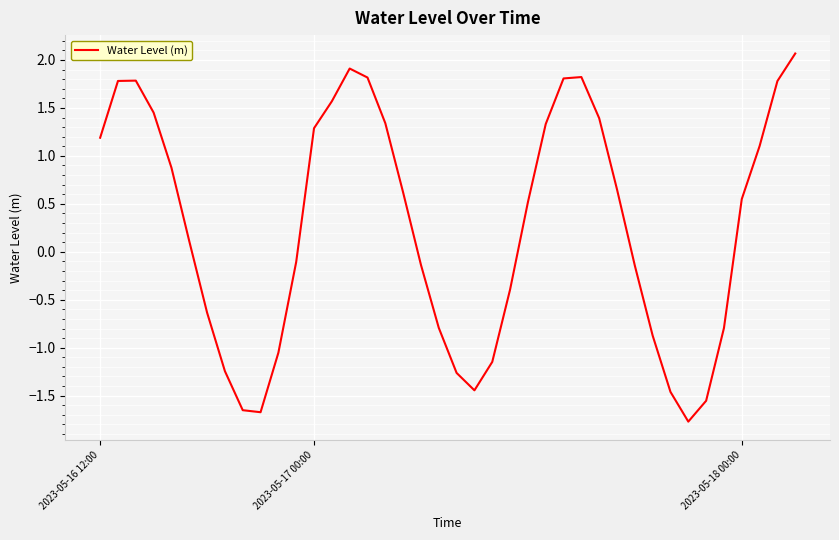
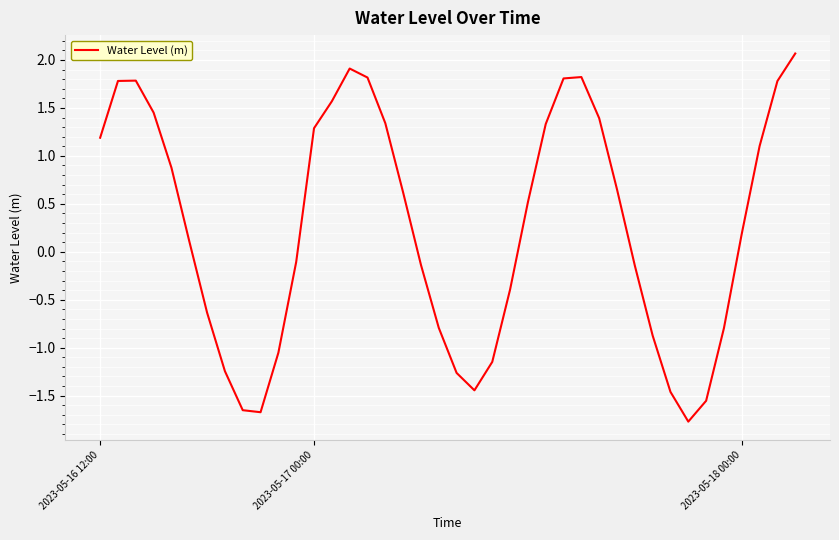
  {
    "2023-05-16 12:00": 1.2,
    "2023-05-17 00:00": 1.3,
-   "2023-05-18 00:00": 0.5
+   "2023-05-18 00:00": 0.2
  }
